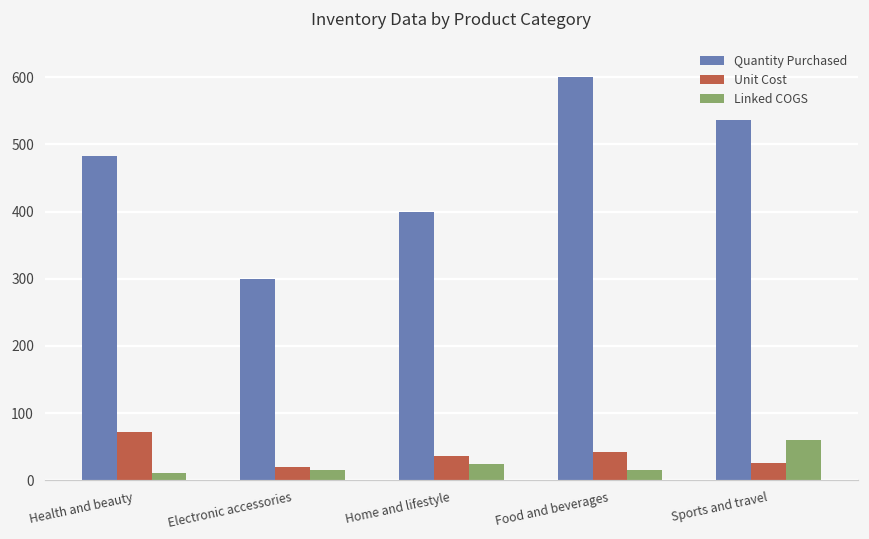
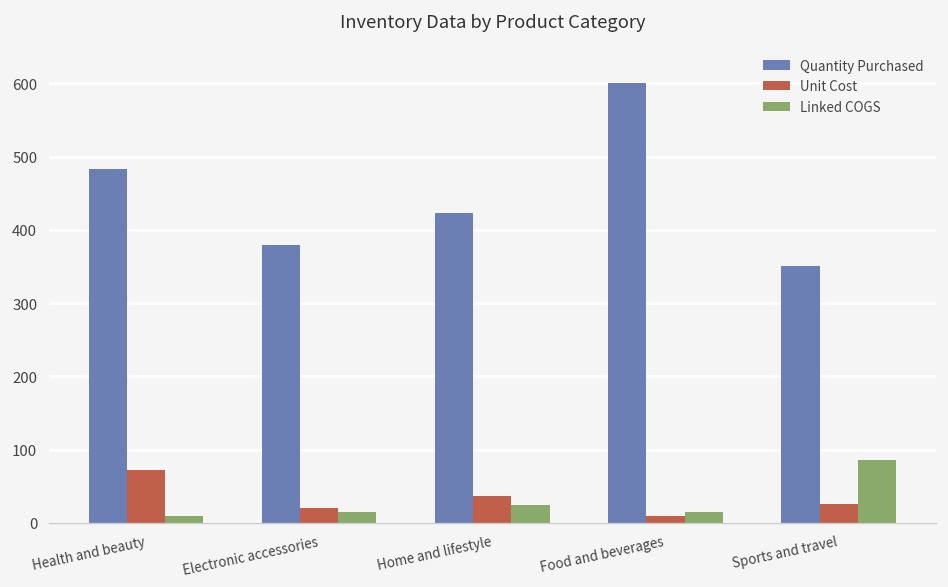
  {
    "Quantity Purchased": {
      "Health and beauty": 480,
-     "Electronic accessories": 300,
-     "Home and lifestyle": 400,
+     "Electronic accessories": 380,
+     "Home and lifestyle": 420,
      "Food and beverages": 600,
-     "Sports and travel": 540
+     "Sports and travel": 350
    },
    "Unit Cost": {
      "Health and beauty": 70,
      "Electronic accessories": 20,
      "Home and lifestyle": 40,
-     "Food and beverages": 40,
+     "Food and beverages": 10,
      "Sports and travel": 30
    },
    "Linked COGS": {
      "Health and beauty": 10,
      "Electronic accessories": 20,
      "Home and lifestyle": 20,
      "Food and beverages": 20,
-     "Sports and travel": 60
+     "Sports and travel": 90
    }
  }
